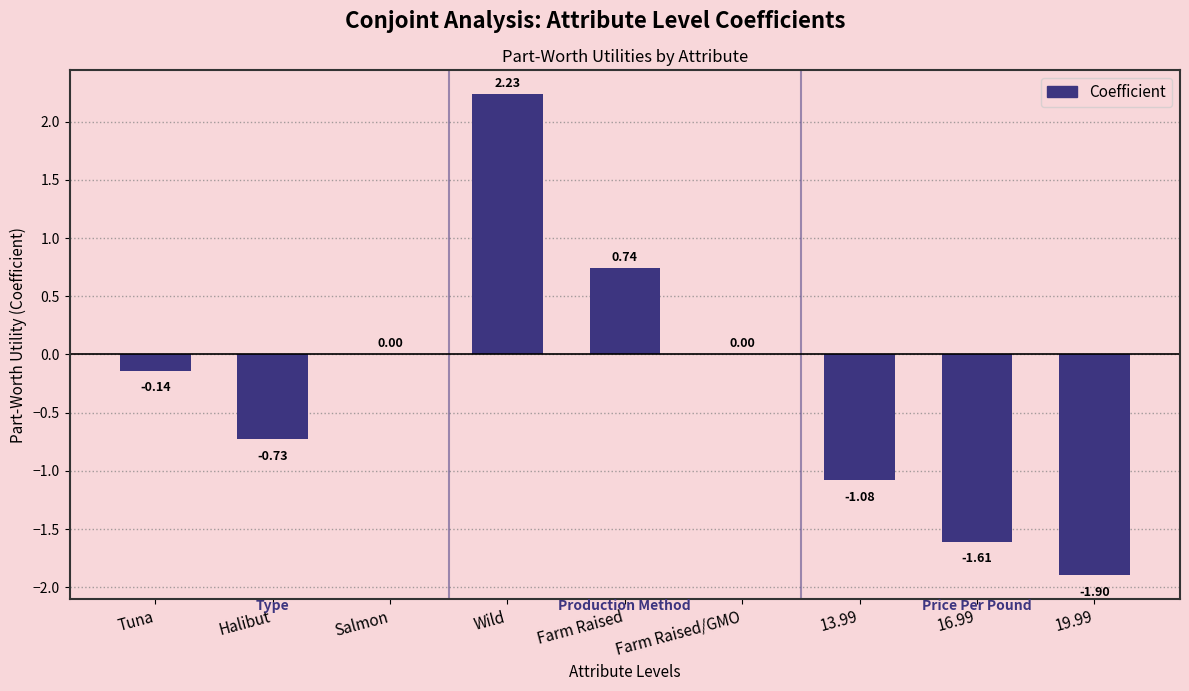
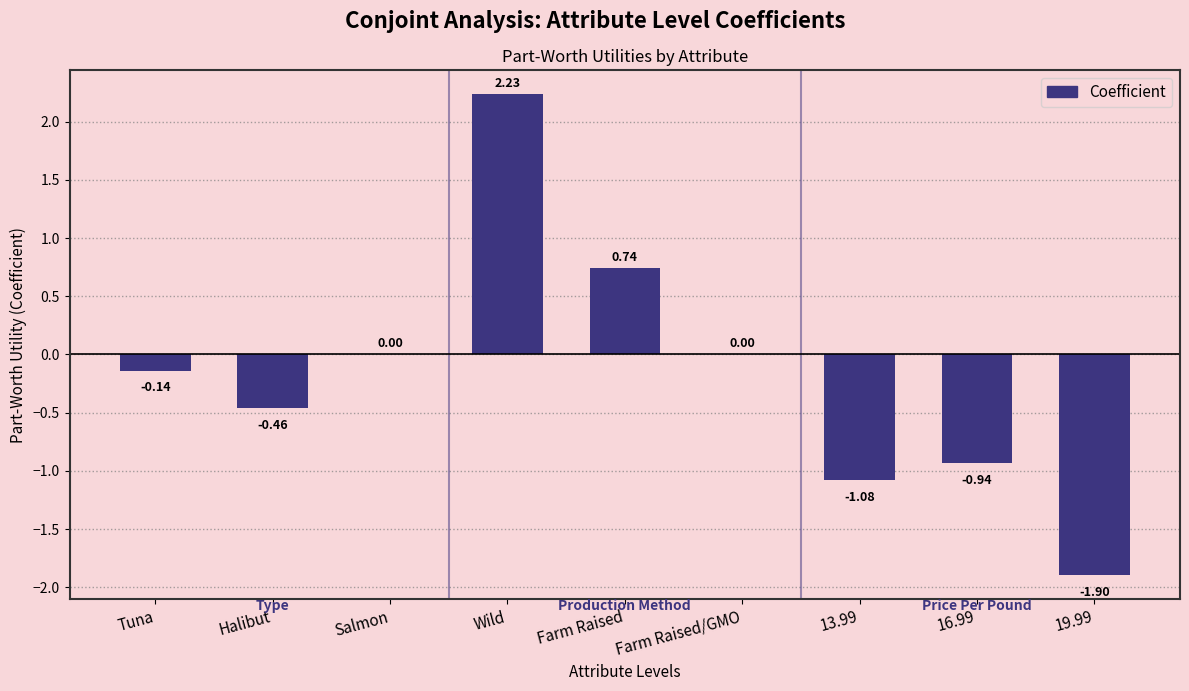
  {
    "Tuna": -0.14,
-   "Halibut": -0.73,
+   "Halibut": -0.46,
    "Salmon": 0.00,
    "Wild": 2.23,
    "Farm Raised": 0.74,
    "Farm Raised/GMO": 0.00,
    "13.99": -1.08,
-   "16.99": -1.61,
+   "16.99": -0.94,
    "19.99": -1.90
  }
